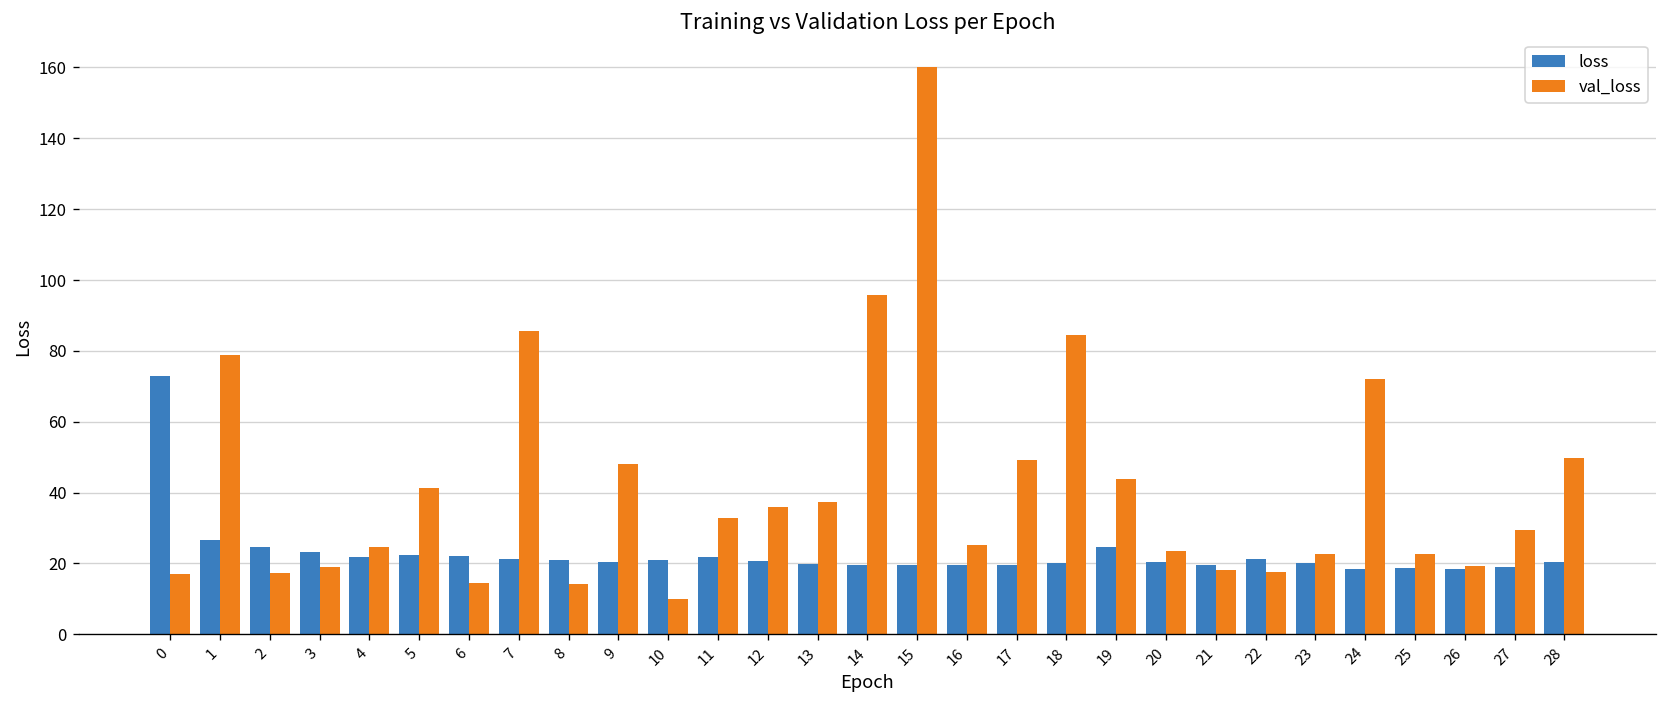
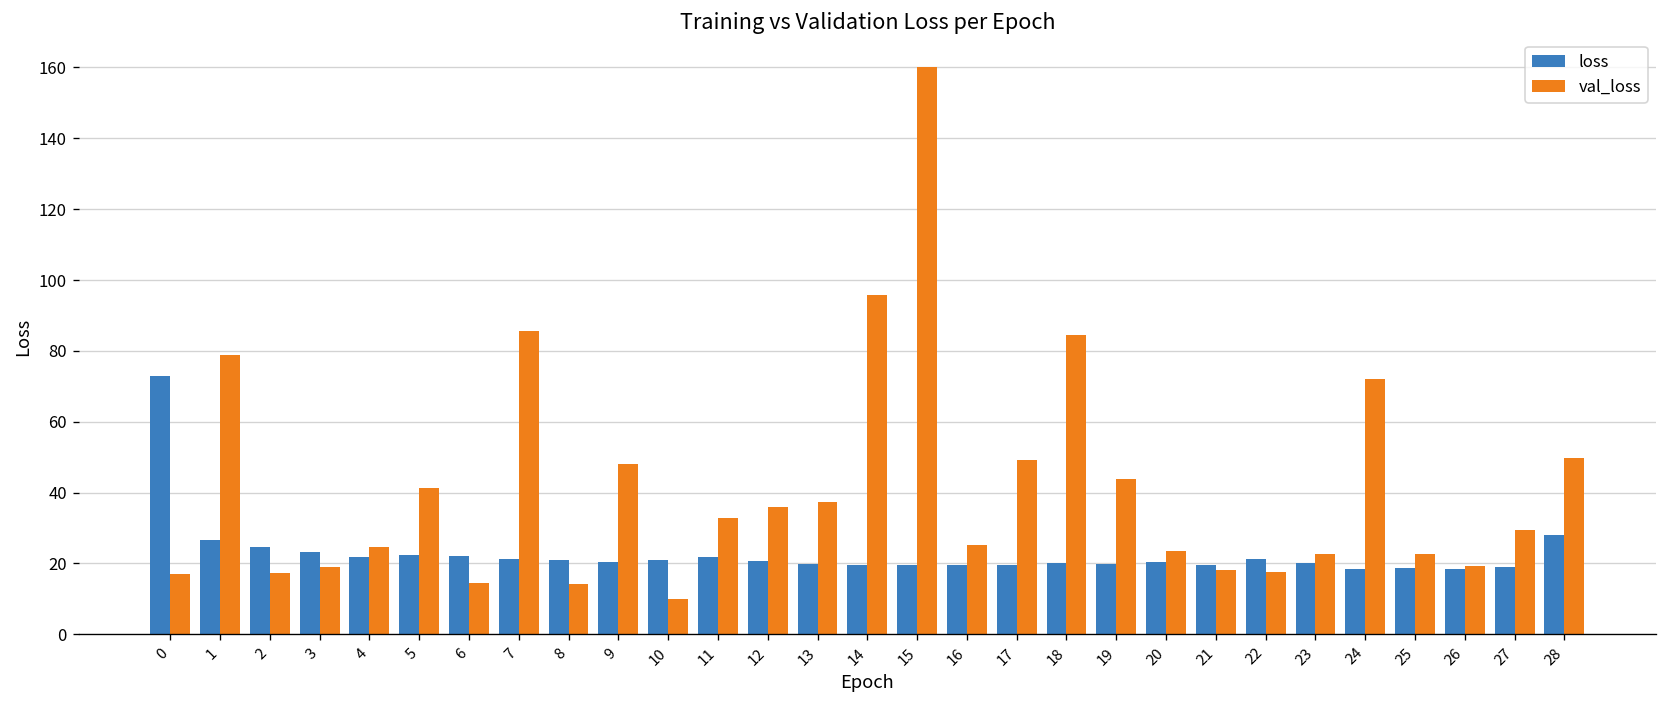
  {
    "loss": {
      "0": 73,
      "1": 27,
      "2": 25,
      "3": 23,
      "4": 22,
      "5": 22,
      "6": 22,
      "7": 21,
      "8": 21,
      "9": 20,
      "10": 21,
      "11": 22,
      "12": 21,
      "13": 20,
      "14": 20,
      "15": 19,
      "16": 20,
      "17": 20,
      "18": 20,
-     "19": 25,
+     "19": 20,
      "20": 21,
      "21": 20,
      "22": 21,
      "23": 20,
      "24": 18,
      "25": 19,
      "26": 18,
      "27": 19,
-     "28": 20
+     "28": 28
    },
    "val_loss": {
      "0": 17,
      "1": 79,
      "2": 17,
      "3": 19,
      "4": 25,
      "5": 41,
      "6": 14,
      "7": 86,
      "8": 14,
      "9": 48,
      "10": 10,
      "11": 33,
      "12": 36,
      "13": 37,
      "14": 96,
      "15": 160,
      "16": 25,
      "17": 49,
      "18": 85,
      "19": 44,
      "20": 24,
      "21": 18,
      "22": 17,
      "23": 23,
      "24": 72,
      "25": 23,
      "26": 19,
      "27": 29,
      "28": 50
    }
  }
